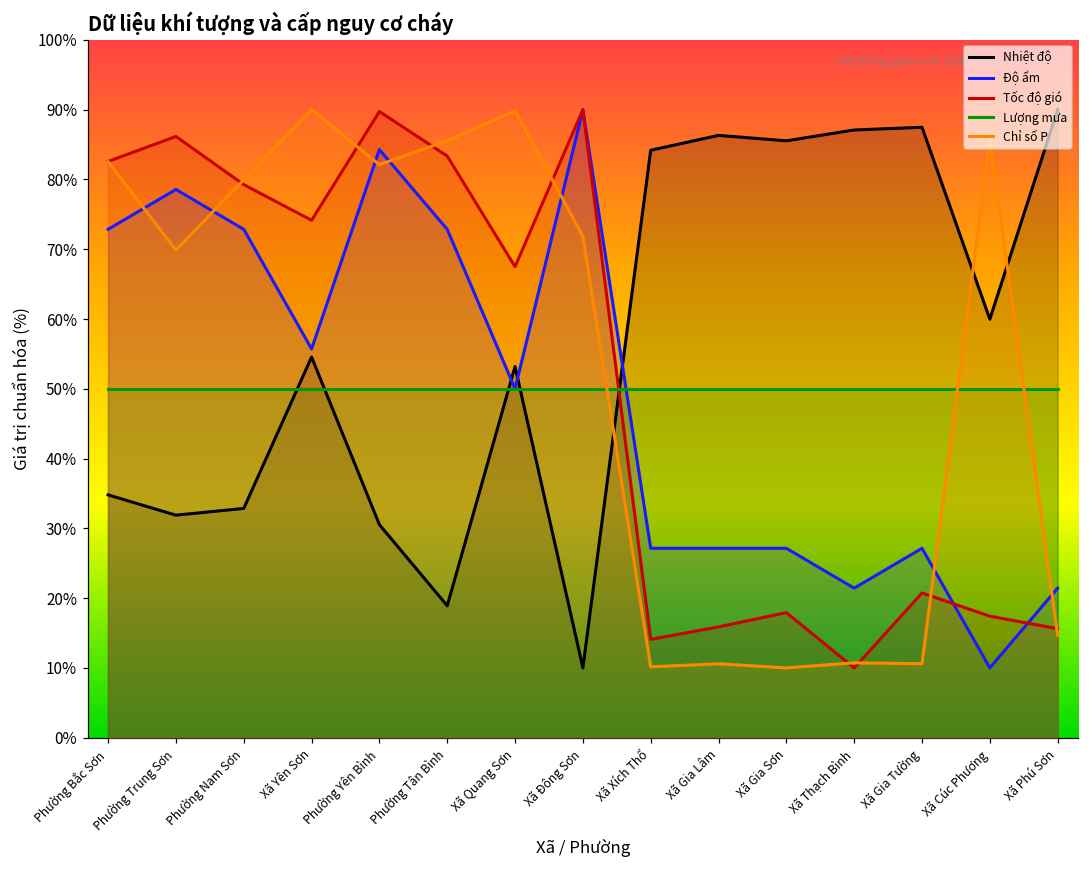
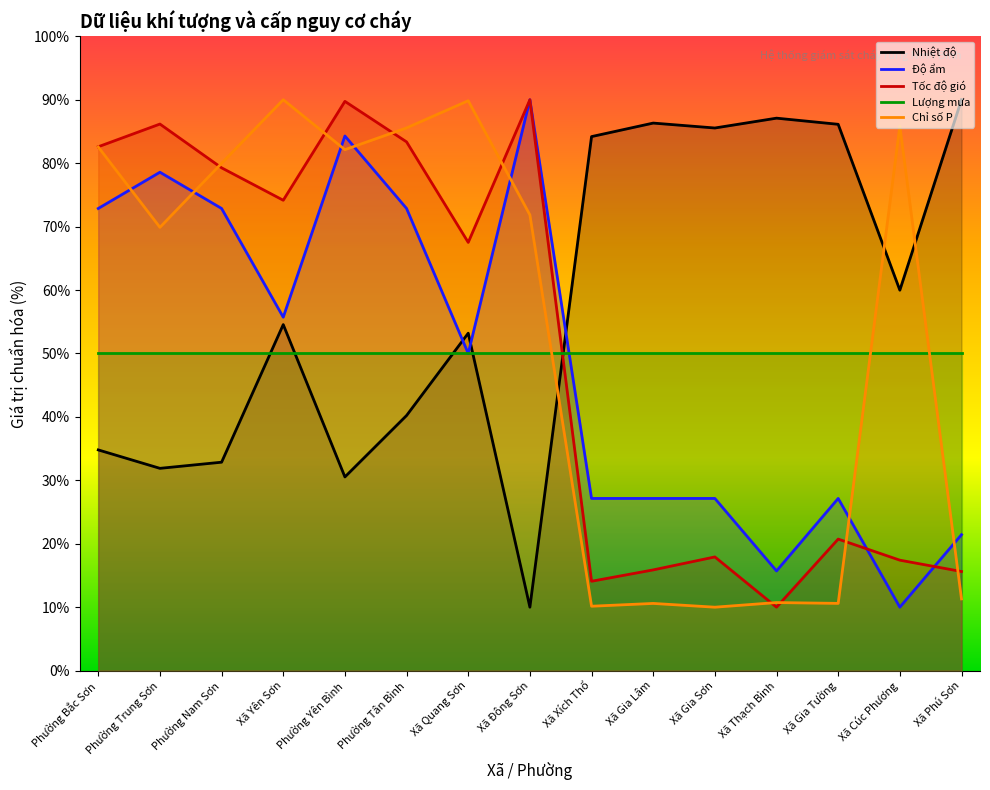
  {
    "Nhiệt độ": {
      "Phường Bắc Sơn": "35%",
      "Phường Trung Sơn": "32%",
      "Phường Nam Sơn": "33%",
      "Xã Yên Sơn": "55%",
      "Phường Yên Bình": "31%",
-     "Phường Tân Bình": "19%",
+     "Phường Tân Bình": "40%",
      "Xã Quang Sơn": "53%",
      "Xã Đông Sơn": "10%",
      "Xã Xích Thổ": "84%",
      "Xã Gia Lâm": "86%",
      "Xã Gia Sơn": "86%",
      "Xã Thạch Bình": "87%",
-     "Xã Gia Tường": "87%",
+     "Xã Gia Tường": "86%",
      "Xã Cúc Phương": "60%"
    },
    "Độ ẩm": {
      "Phường Bắc Sơn": "73%",
      "Phường Trung Sơn": "79%",
      "Phường Nam Sơn": "73%",
      "Xã Yên Sơn": "56%",
      "Phường Yên Bình": "84%",
      "Phường Tân Bình": "73%",
      "Xã Xích Thổ": "27%",
      "Xã Gia Lâm": "27%",
      "Xã Gia Sơn": "27%",
-     "Xã Thạch Bình": "21%",
+     "Xã Thạch Bình": "16%",
      "Xã Gia Tường": "27%",
      "Xã Cúc Phương": "10%",
      "Xã Phú Sơn": "21%"
    },
    "Tốc độ gió": {
      "Phường Trung Sơn": "86%",
      "Phường Nam Sơn": "79%",
      "Xã Yên Sơn": "74%",
      "Phường Yên Bình": "90%",
      "Phường Tân Bình": "83%",
      "Xã Quang Sơn": "68%",
      "Xã Xích Thổ": "14%",
      "Xã Gia Lâm": "16%",
      "Xã Gia Sơn": "18%",
      "Xã Thạch Bình": "10%",
      "Xã Gia Tường": "21%",
      "Xã Cúc Phương": "17%",
      "Xã Phú Sơn": "16%"
    },
    "Lượng mưa": {
      "Phường Bắc Sơn": "50%",
      "Phường Trung Sơn": "50%",
      "Phường Nam Sơn": "50%",
      "Xã Yên Sơn": "50%",
      "Phường Yên Bình": "50%",
      "Phường Tân Bình": "50%",
      "Xã Đông Sơn": "50%",
      "Xã Xích Thổ": "50%",
      "Xã Gia Lâm": "50%",
      "Xã Gia Sơn": "50%",
      "Xã Thạch Bình": "50%",
      "Xã Gia Tường": "50%",
      "Xã Cúc Phương": "50%",
      "Xã Phú Sơn": "50%"
    },
    "Chỉ số P": {
      "Phường Trung Sơn": "70%",
      "Phường Nam Sơn": "80%",
      "Xã Yên Sơn": "90%",
      "Phường Yên Bình": "82%",
      "Phường Tân Bình": "86%",
      "Xã Quang Sơn": "90%",
      "Xã Đông Sơn": "72%",
      "Xã Xích Thổ": "10%",
      "Xã Gia Lâm": "11%",
      "Xã Gia Sơn": "10%",
      "Xã Thạch Bình": "11%",
      "Xã Gia Tường": "11%",
-     "Xã Phú Sơn": "15%"
+     "Xã Phú Sơn": "11%"
    }
  }
